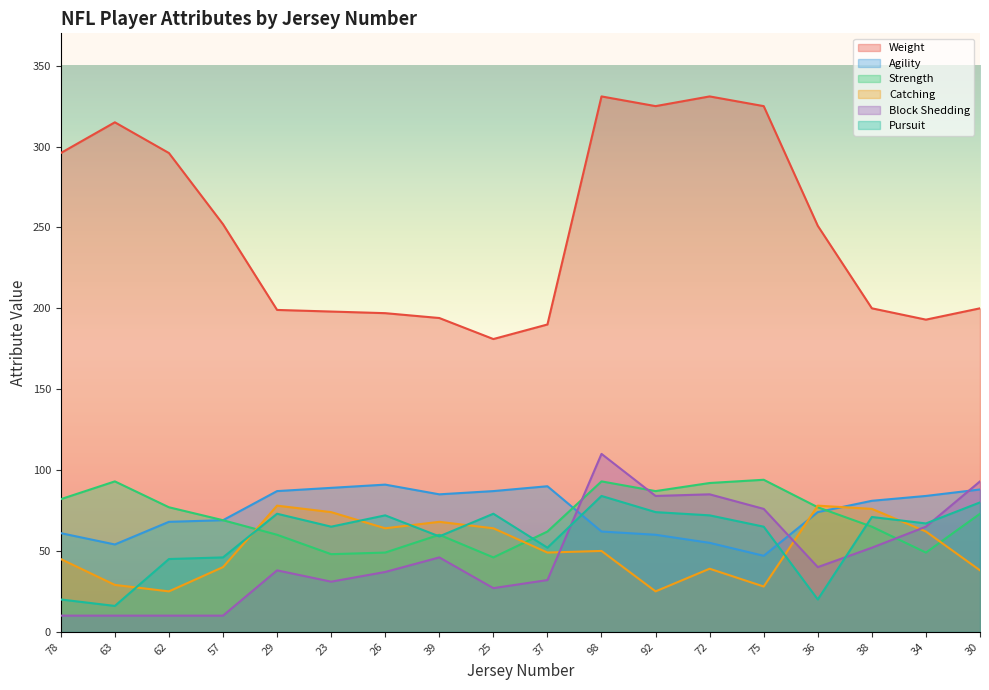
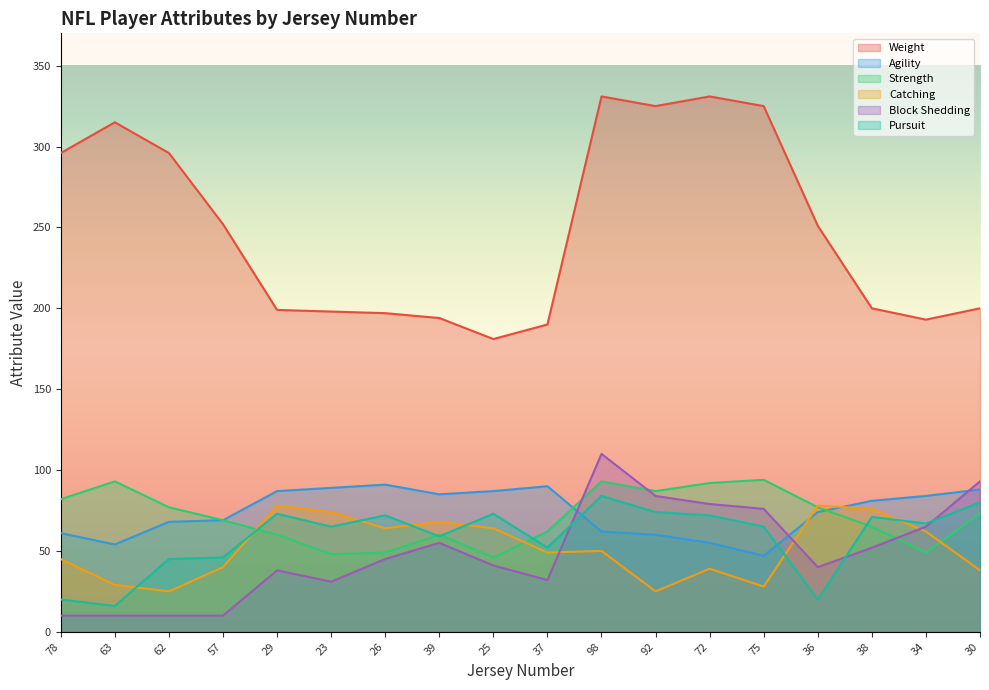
  {
    "Block Shedding": {
      "78": 10,
      "63": 10,
      "62": 10,
      "57": 10,
      "29": 38,
      "23": 31,
-     "26": 37,
-     "39": 46,
-     "25": 27,
+     "26": 45,
+     "39": 55,
+     "25": 41,
      "37": 32,
      "98": 110,
      "92": 84,
-     "72": 85,
+     "72": 79,
      "75": 76,
      "36": 40,
      "38": 52,
      "34": 65,
      "30": 93
    }
  }
